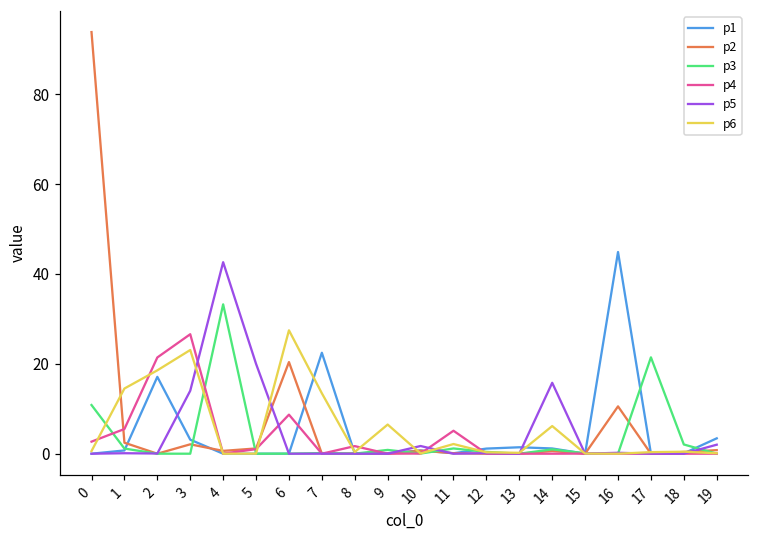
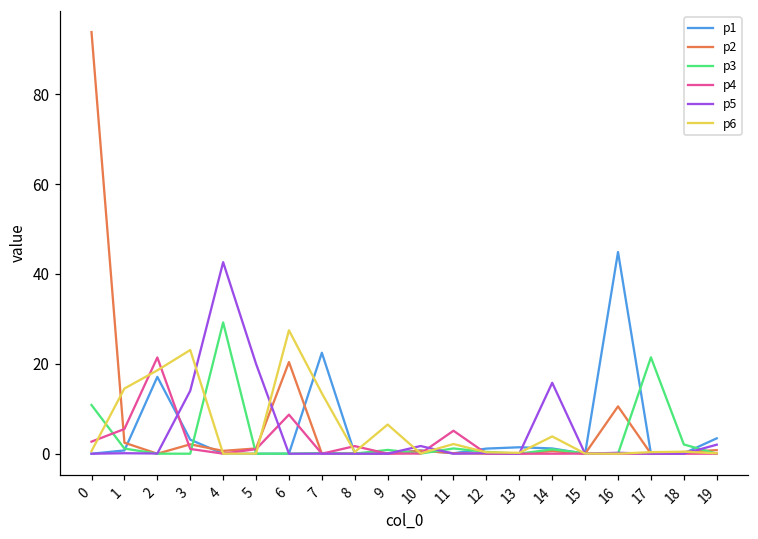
  {
    "p1": {
      "2": 17,
      "3": 3,
      "7": 22,
      "12": 1,
      "13": 1,
      "16": 45,
      "19": 3
    },
    "p2": {
      "0": 94,
      "1": 2,
      "3": 2,
      "6": 20,
      "16": 11,
      "19": 1
    },
    "p3": {
      "0": 11,
      "3": 0,
-     "4": 33,
+     "4": 29,
      "9": 1,
      "11": 1,
      "17": 21,
      "18": 2
    },
    "p4": {
      "0": 3,
      "1": 5,
      "2": 21,
-     "3": 27,
+     "3": 1,
      "6": 9,
      "8": 2,
      "11": 5
    },
    "p5": {
      "3": 14,
      "4": 43,
      "5": 20,
      "10": 2,
      "14": 16,
      "19": 2
    },
    "p6": {
      "1": 15,
      "2": 19,
      "3": 23,
      "6": 27,
      "7": 13,
      "9": 6,
      "11": 2,
-     "14": 6
+     "14": 4
    }
  }
